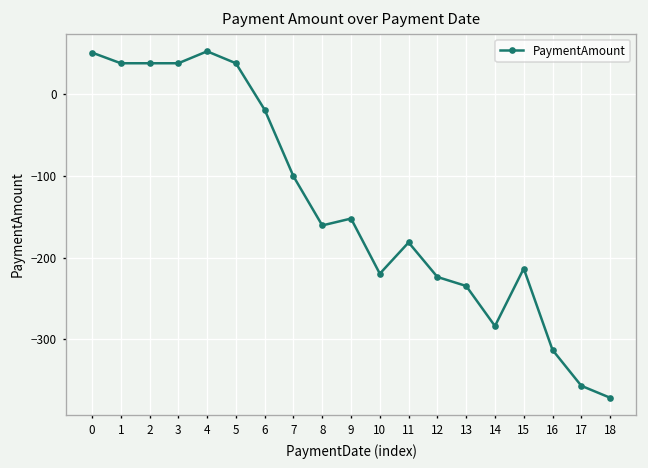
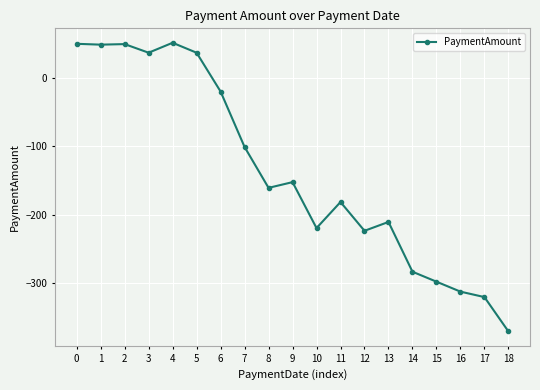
  {
    "0": 50,
-   "1": 40,
-   "2": 40,
+   "1": 50,
+   "2": 50,
    "3": 40,
    "4": 50,
    "5": 40,
    "6": -20,
    "7": -100,
    "8": -160,
    "9": -150,
    "10": -220,
    "11": -180,
    "12": -220,
-   "13": -230,
+   "13": -210,
    "14": -280,
-   "15": -210,
+   "15": -300,
    "16": -310,
-   "17": -360,
+   "17": -320,
    "18": -370
  }
